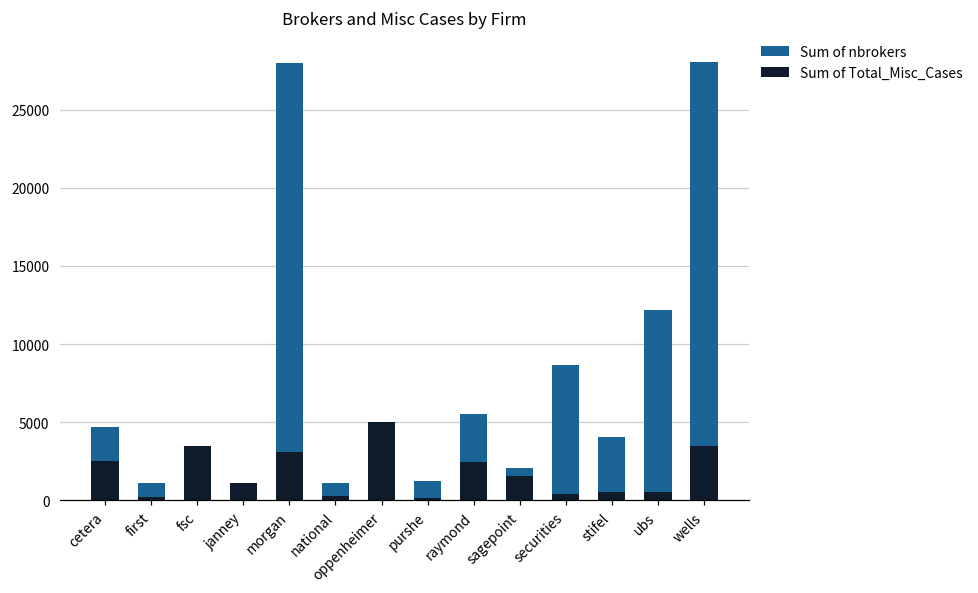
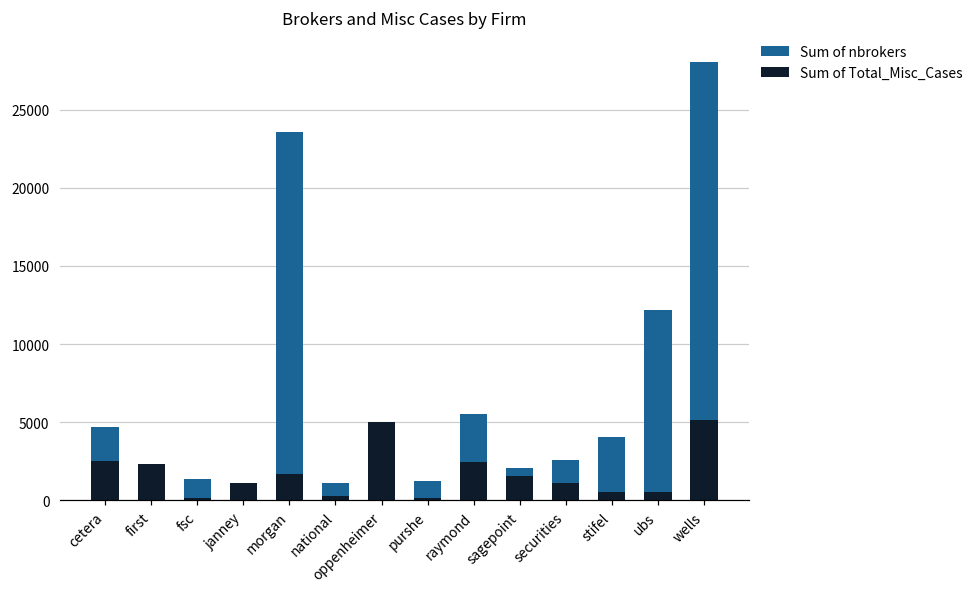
  {
    "Sum of nbrokers": {
      "cetera": 4700,
-     "first": 1100,
-     "morgan": 28000,
+     "first": 500,
+     "morgan": 23600,
      "national": 1100,
      "purshe": 1200,
      "raymond": 5500,
      "sagepoint": 2100,
-     "securities": 8700,
+     "securities": 2500,
      "stifel": 4000,
      "ubs": 12200,
      "wells": 28100
    },
    "Sum of Total_Misc_Cases": {
-     "first": 200,
-     "fsc": 3400,
+     "first": 2300,
+     "fsc": 200,
      "janney": 1100,
-     "morgan": 3100,
+     "morgan": 1700,
      "oppenheimer": 5000,
-     "securities": 400,
-     "wells": 3400
+     "securities": 1100,
+     "wells": 5100
    }
  }
